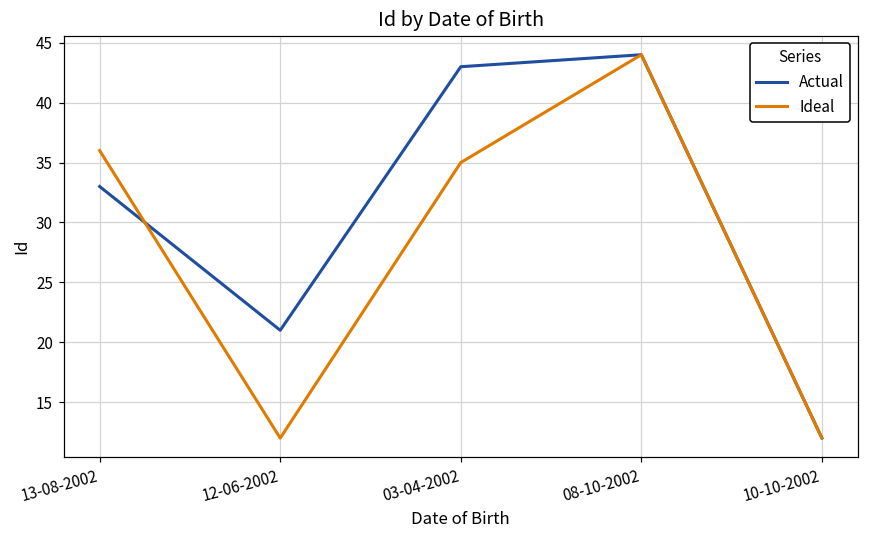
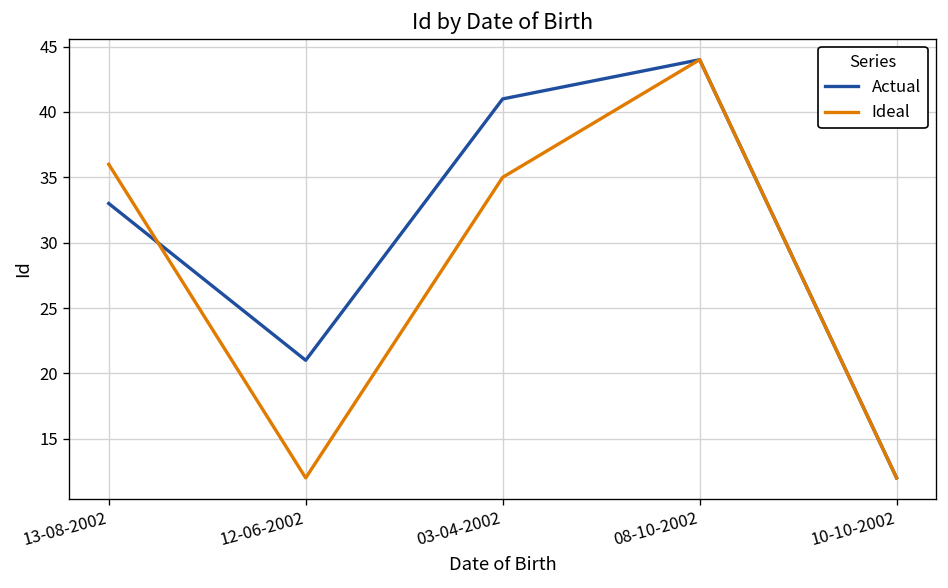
  {
    "Actual": {
      "13-08-2002": 33,
      "12-06-2002": 21,
-     "03-04-2002": 43
+     "03-04-2002": 41
    },
    "Ideal": {
      "13-08-2002": 36,
      "12-06-2002": 12,
      "03-04-2002": 35
    }
  }
